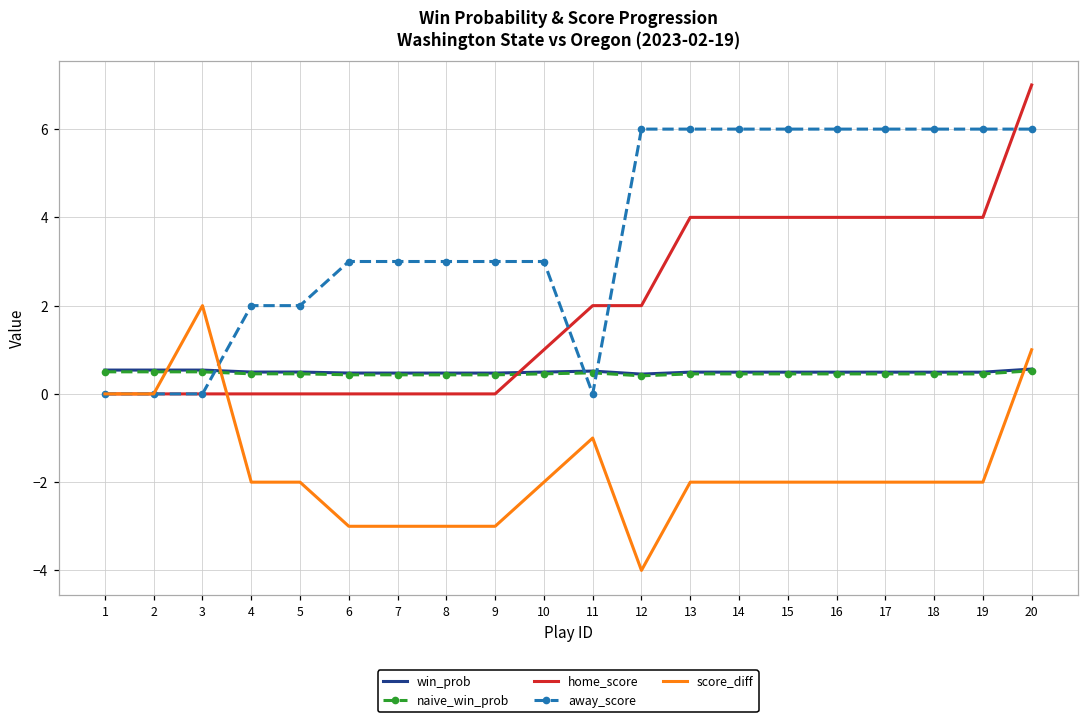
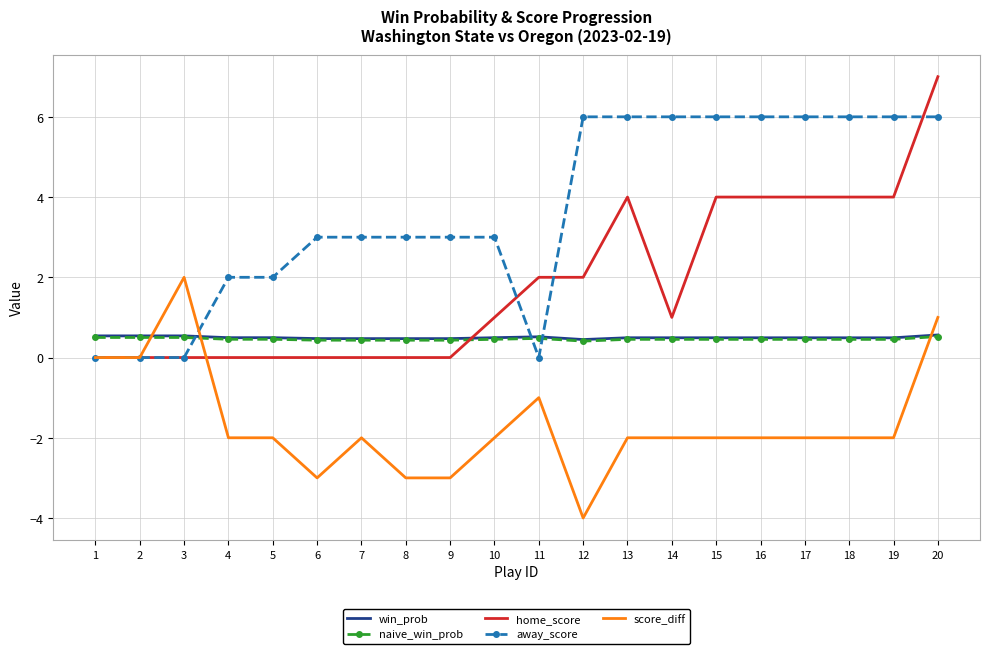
  {
    "home_score": {
      "4": 0,
      "5": 0,
      "6": 0,
      "7": 0,
      "8": 0,
      "9": 0,
      "10": 1,
      "11": 2,
      "12": 2,
      "13": 4,
-     "14": 4,
+     "14": 1,
      "15": 4,
      "16": 4,
      "17": 4,
      "18": 4,
      "19": 4,
      "20": 7
    },
    "away_score": {
      "4": 2,
      "5": 2,
      "6": 3,
      "7": 3,
      "8": 3,
      "9": 3,
      "10": 3,
      "11": 0,
      "12": 6,
      "13": 6,
      "14": 6,
      "15": 6,
      "16": 6,
      "17": 6,
      "18": 6,
      "19": 6,
      "20": 6
    },
    "score_diff": {
      "3": 2,
      "4": -2,
      "5": -2,
      "6": -3,
-     "7": -3,
+     "7": -2,
      "8": -3,
      "9": -3,
      "10": -2,
      "11": -1,
      "12": -4,
      "13": -2,
      "14": -2,
      "15": -2,
      "16": -2,
      "17": -2,
      "18": -2,
      "19": -2,
      "20": 1
    }
  }
